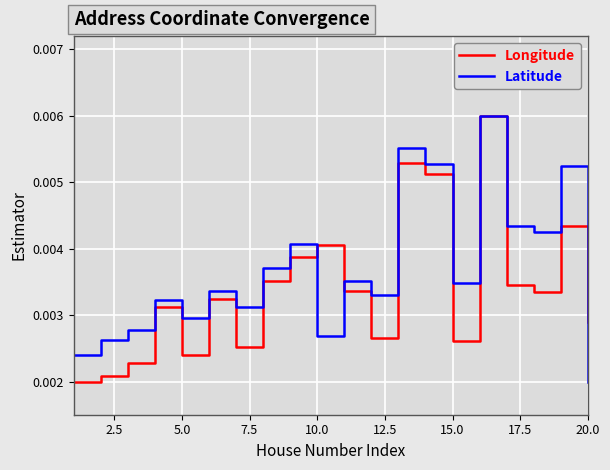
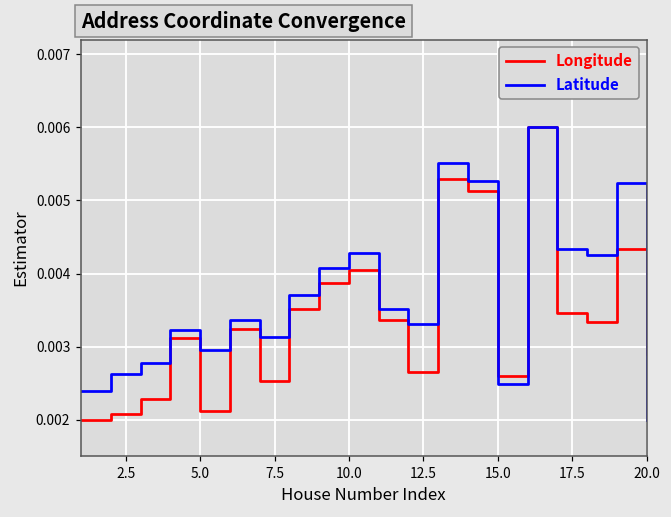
  {
    "Longitude": {
-     "5.0": 0.0024,
+     "5.0": 0.0021,
      "10.0": 0.0040,
      "15.0": 0.0026,
      "20.0": 0.0029
    },
    "Latitude": {
      "5.0": 0.0030,
-     "10.0": 0.0027,
-     "15.0": 0.0035,
+     "10.0": 0.0043,
+     "15.0": 0.0025,
      "20.0": 0.0020
    }
  }
